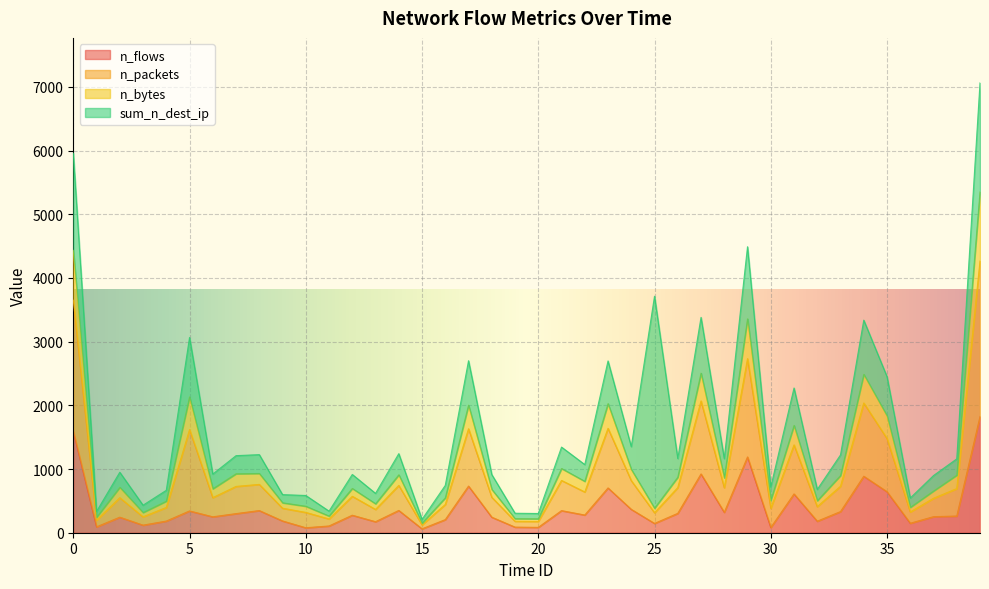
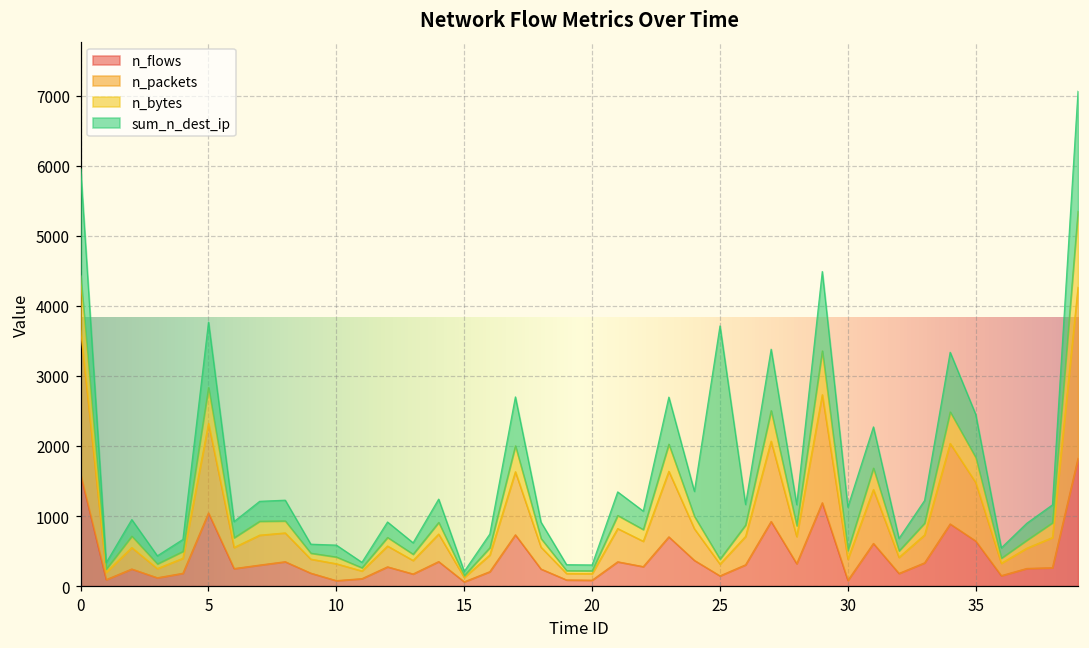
  {
    "n_flows": {
      "0": 1600,
-     "5": 300,
+     "5": 1000,
      "10": 100,
      "15": 100,
      "20": 100,
      "25": 100,
      "30": 100,
      "35": 600
    },
    "sum_n_dest_ip": {
      "0": 1500,
      "5": 900,
      "10": 200,
      "15": 100,
      "20": 100,
      "25": 3300,
-     "30": 200,
+     "30": 600,
      "35": 600
    }
  }
